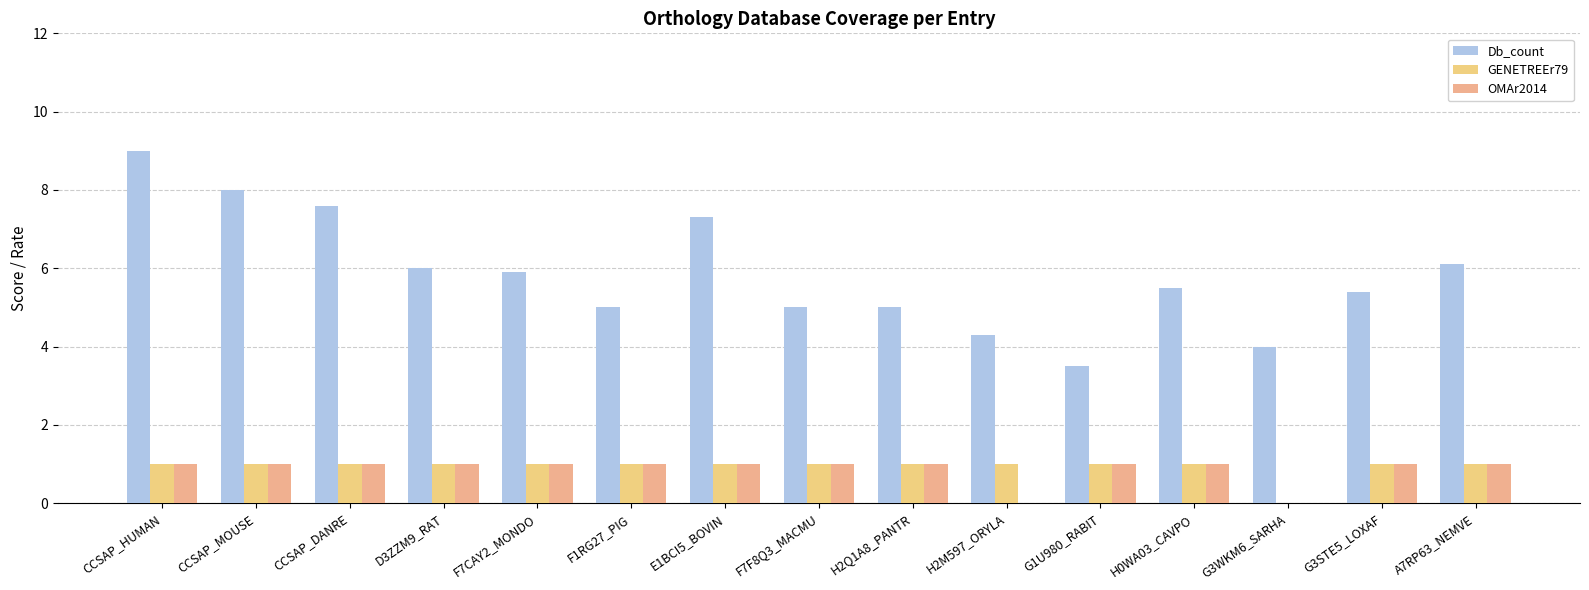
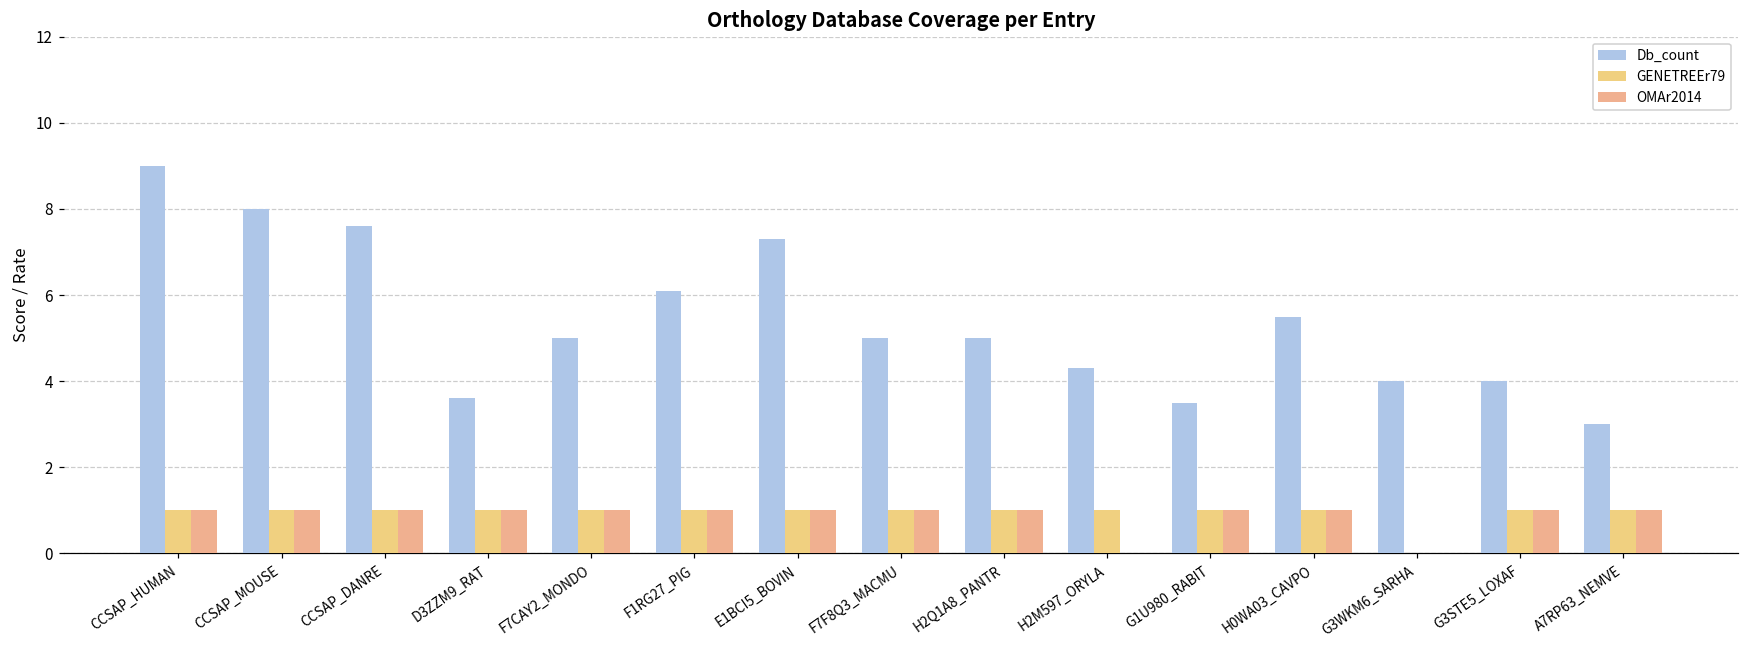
  {
    "Db_count": {
      "CCSAP_HUMAN": 9.0,
      "CCSAP_MOUSE": 8.0,
      "CCSAP_DANRE": 7.6,
-     "D3ZZM9_RAT": 6.0,
-     "F7CAY2_MONDO": 5.9,
-     "F1RG27_PIG": 5.0,
+     "D3ZZM9_RAT": 3.6,
+     "F7CAY2_MONDO": 5.0,
+     "F1RG27_PIG": 6.1,
      "E1BCI5_BOVIN": 7.3,
      "F7F8Q3_MACMU": 5.0,
      "H2Q1A8_PANTR": 5.0,
      "H2M597_ORYLA": 4.3,
      "G1U980_RABIT": 3.5,
      "H0WA03_CAVPO": 5.5,
      "G3WKM6_SARHA": 4.0,
-     "G3STE5_LOXAF": 5.4,
-     "A7RP63_NEMVE": 6.1
+     "G3STE5_LOXAF": 4.0,
+     "A7RP63_NEMVE": 3.0
    }
  }
